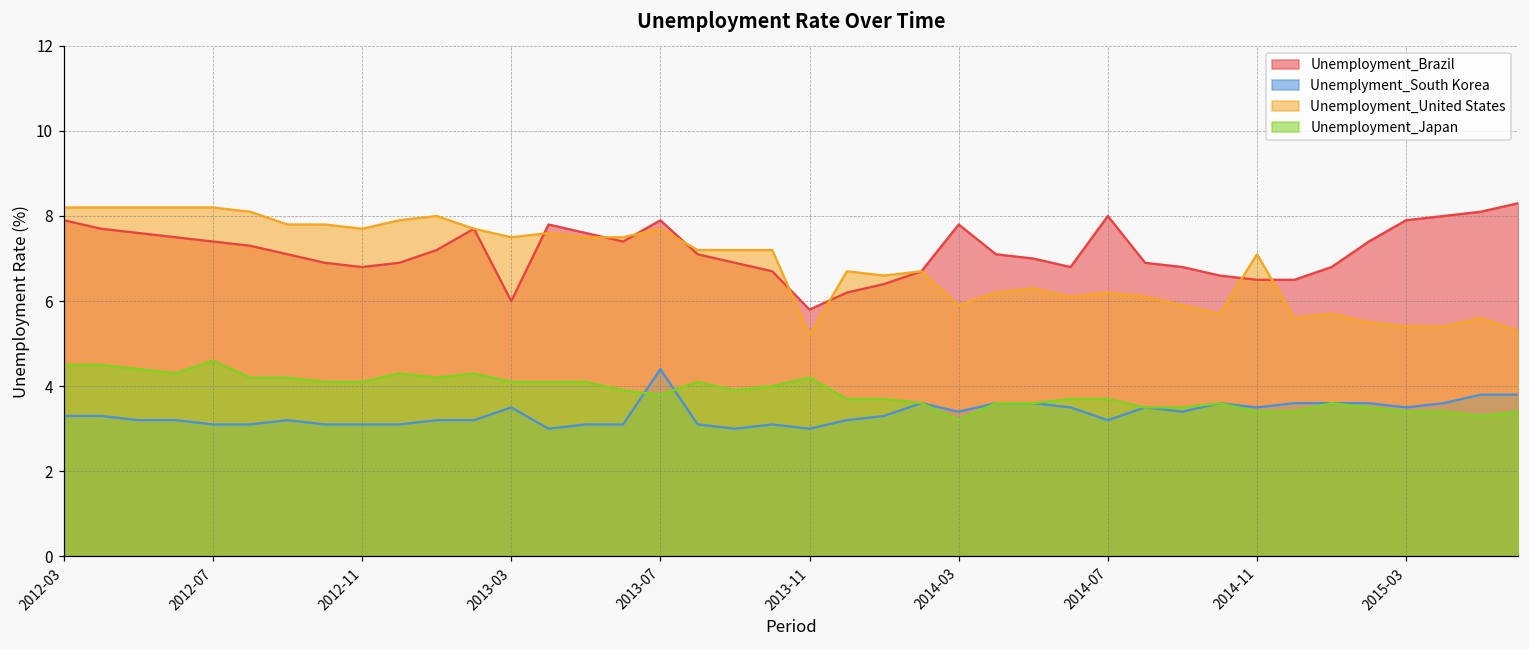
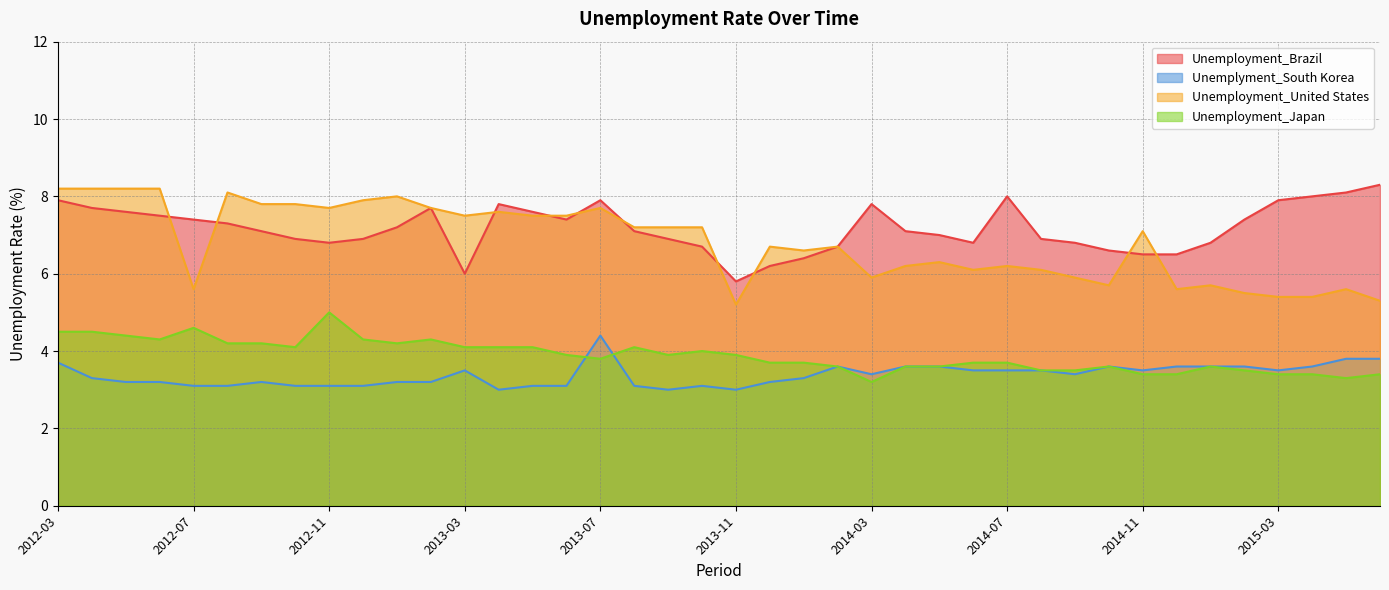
  {
    "Unemployment_Brazil": {
      "2012-03": 7.9,
      "2012-07": 7.4,
      "2012-11": 6.8,
      "2013-03": 6.0,
      "2013-07": 7.9,
      "2013-11": 5.8,
      "2014-03": 7.8,
      "2014-07": 8.0,
      "2014-11": 6.5,
      "2015-03": 7.9
    },
    "Unemplyment_South Korea": {
-     "2012-03": 3.3,
+     "2012-03": 3.7,
      "2012-07": 3.1,
      "2012-11": 3.1,
      "2013-03": 3.5,
      "2013-07": 4.4,
      "2013-11": 3.0,
      "2014-03": 3.4,
-     "2014-07": 3.2,
+     "2014-07": 3.5,
      "2014-11": 3.5,
      "2015-03": 3.5
    },
    "Unemployment_United States": {
      "2012-03": 8.2,
-     "2012-07": 8.2,
+     "2012-07": 5.6,
      "2012-11": 7.7,
      "2013-03": 7.5,
      "2013-07": 7.7,
      "2013-11": 5.2,
      "2014-03": 5.9,
      "2014-07": 6.2,
      "2014-11": 7.1,
      "2015-03": 5.4
    },
    "Unemployment_Japan": {
      "2012-03": 4.5,
      "2012-07": 4.6,
-     "2012-11": 4.1,
+     "2012-11": 5.0,
      "2013-03": 4.1,
      "2013-07": 3.8,
-     "2013-11": 4.2,
+     "2013-11": 3.9,
      "2014-03": 3.2,
      "2014-07": 3.7,
      "2014-11": 3.4,
      "2015-03": 3.4
    }
  }
